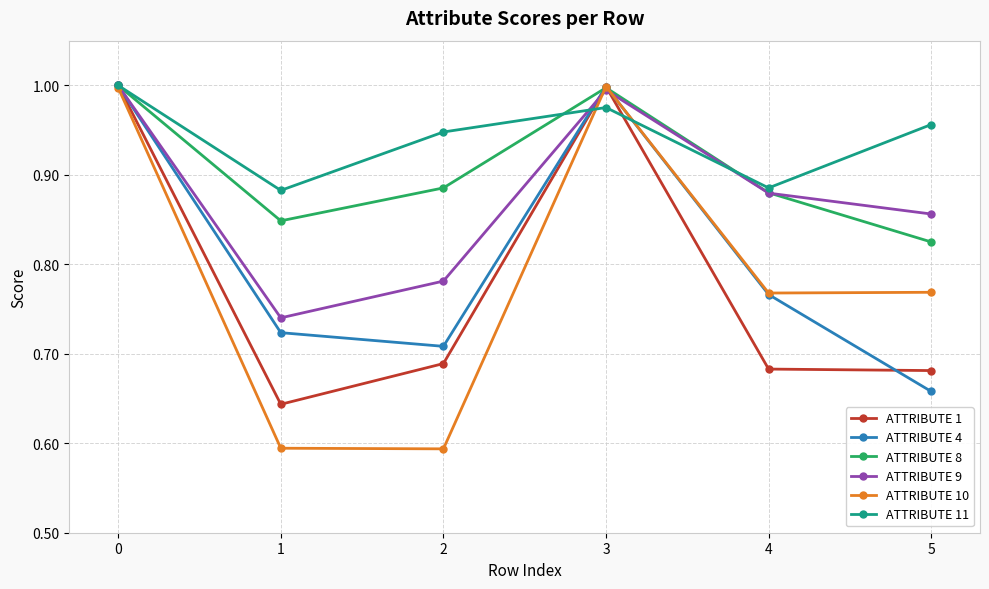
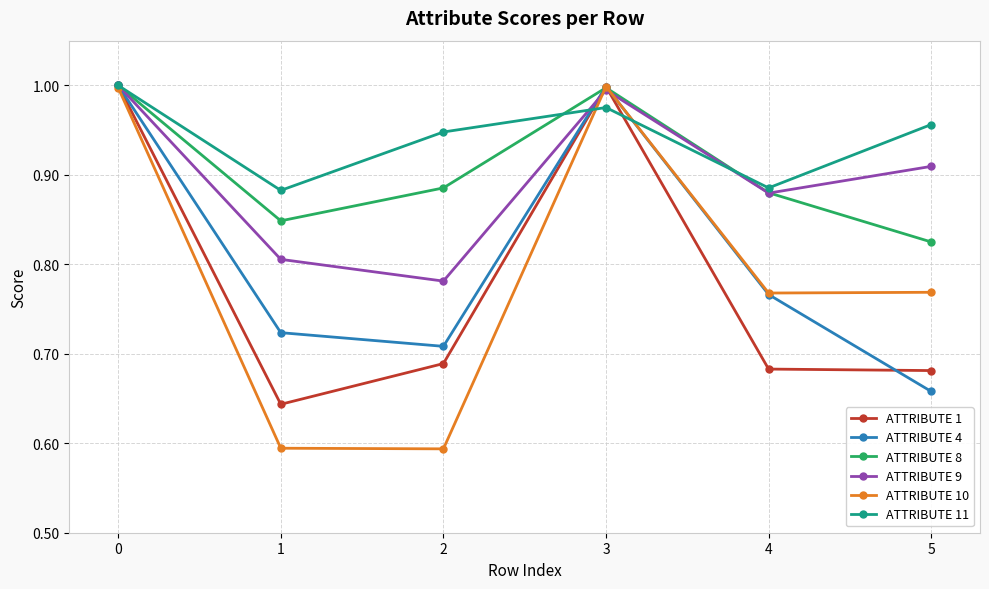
  {
    "ATTRIBUTE 1": {
      "1": 0.64,
      "2": 0.69,
      "4": 0.68,
      "5": 0.68
    },
    "ATTRIBUTE 4": {
      "1": 0.72,
      "2": 0.71,
      "5": 0.66
    },
    "ATTRIBUTE 9": {
-     "1": 0.74,
+     "1": 0.81,
      "2": 0.78,
-     "5": 0.86
+     "5": 0.91
    },
    "ATTRIBUTE 10": {
      "1": 0.59,
      "2": 0.59,
      "5": 0.77
    }
  }
